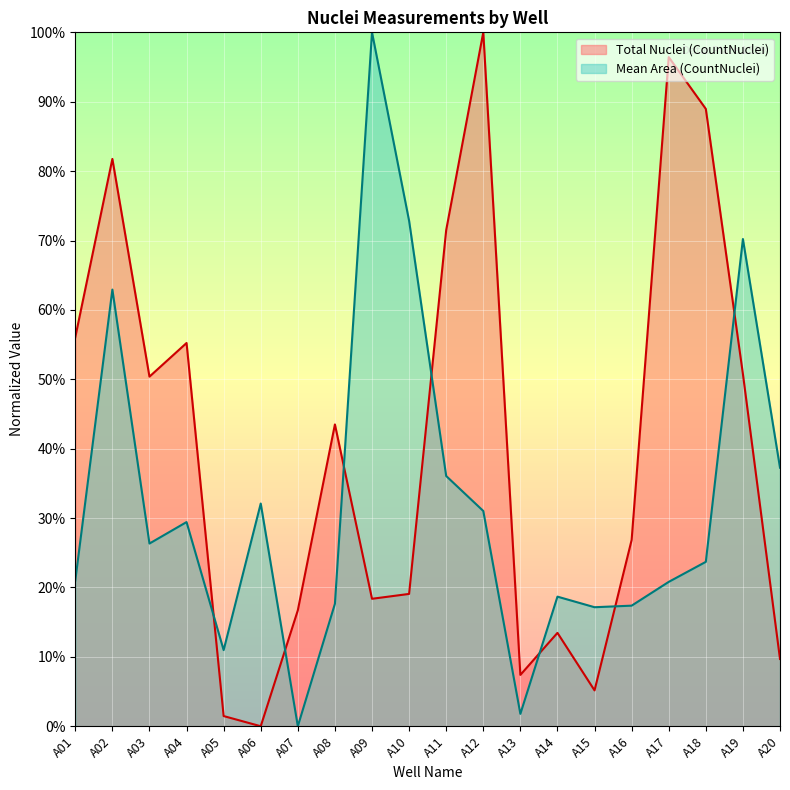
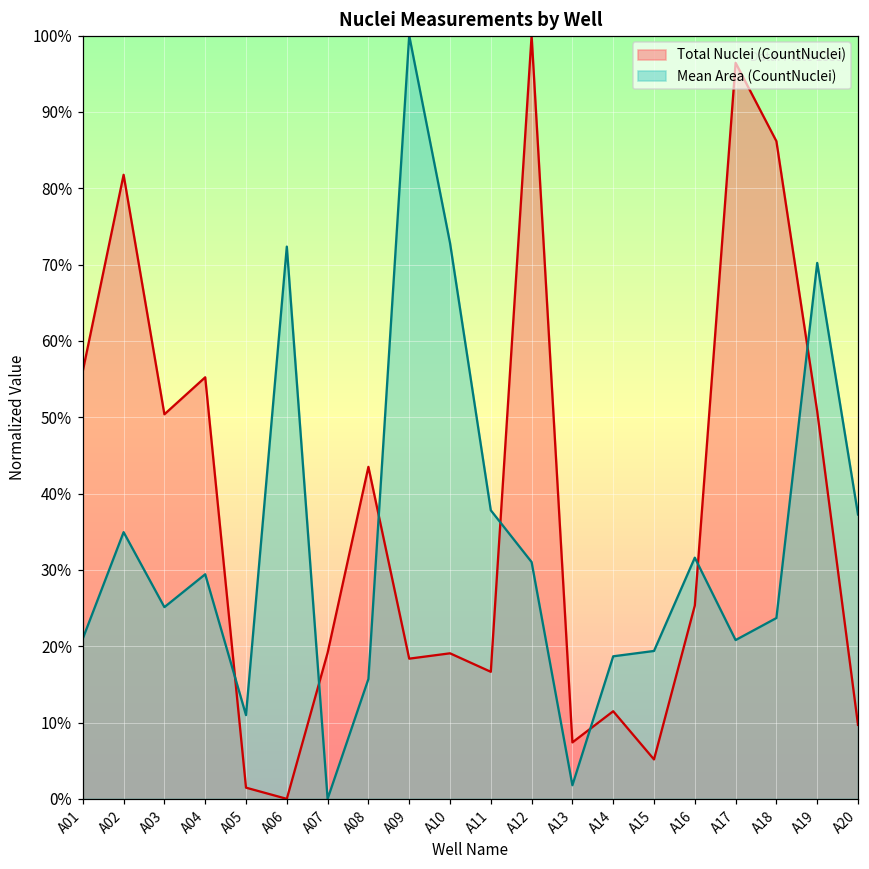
  {
    "Total Nuclei (CountNuclei)": {
      "A01": "56%",
      "A02": "82%",
      "A03": "50%",
      "A04": "55%",
      "A05": "1%",
      "A06": "0%",
-     "A07": "17%",
+     "A07": "19%",
      "A08": "43%",
      "A09": "18%",
      "A10": "19%",
-     "A11": "71%",
+     "A11": "17%",
      "A12": "100%",
      "A13": "7%",
-     "A14": "13%",
+     "A14": "11%",
      "A15": "5%",
-     "A16": "27%",
-     "A18": "89%",
+     "A16": "25%",
+     "A18": "86%",
      "A19": "51%",
      "A20": "10%"
    },
    "Mean Area (CountNuclei)": {
      "A01": "21%",
-     "A02": "63%",
-     "A03": "26%",
+     "A02": "35%",
+     "A03": "25%",
      "A04": "29%",
      "A05": "11%",
-     "A06": "32%",
+     "A06": "72%",
      "A07": "0%",
-     "A08": "18%",
+     "A08": "16%",
      "A09": "100%",
      "A10": "73%",
-     "A11": "36%",
+     "A11": "38%",
      "A12": "31%",
      "A13": "2%",
      "A14": "19%",
-     "A15": "17%",
-     "A16": "17%",
+     "A15": "19%",
+     "A16": "32%",
      "A17": "21%",
      "A18": "24%",
      "A19": "70%",
      "A20": "37%"
    }
  }
